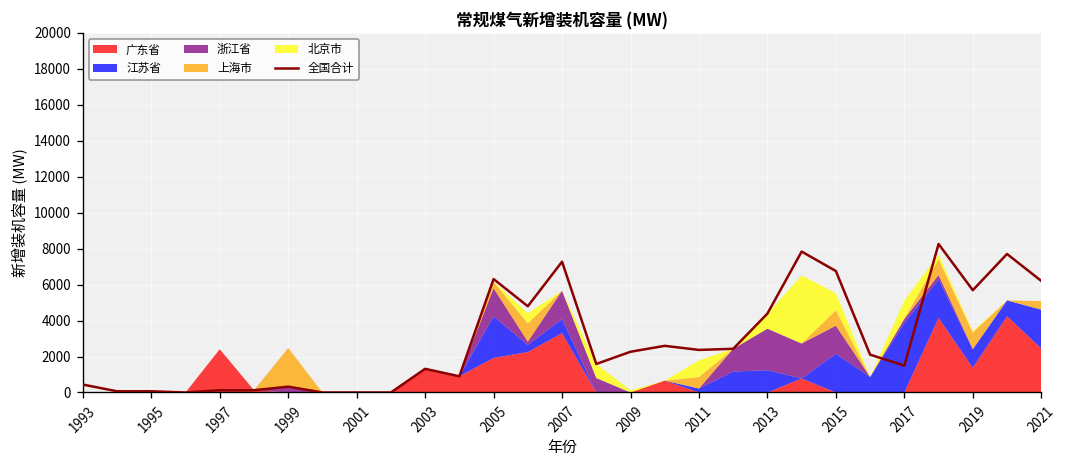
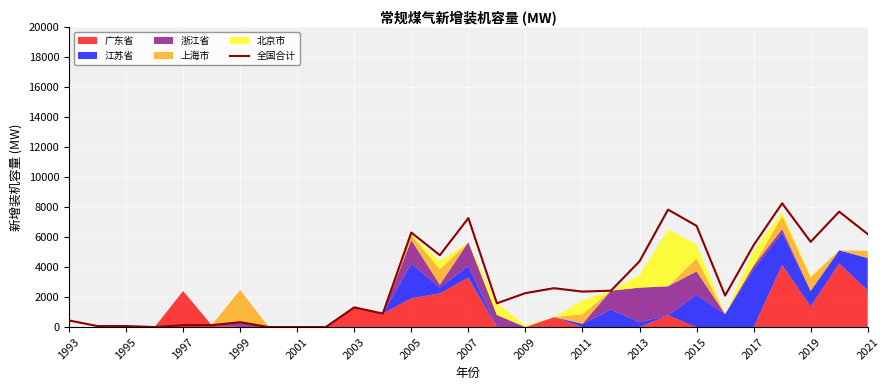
  {
    "全国合计": {
      "1993": 400,
      "1997": 100,
      "2007": 7300,
      "2009": 2300,
      "2011": 2400,
      "2015": 6800,
-     "2017": 1500,
+     "2017": 5500,
      "2019": 5700,
      "2021": 6200
    },
    "广东省": {
      "2005": 1900,
      "2007": 3300,
      "2011": 0,
      "2013": 0,
      "2015": 0,
      "2017": 0,
      "2019": 1400,
      "2021": 2400
    },
    "江苏省": {
      "2005": 2300,
      "2007": 800,
-     "2013": 1200,
+     "2013": 300,
      "2015": 2200,
      "2017": 3900
    },
    "浙江省": {
      "2005": 1600,
      "2015": 1600
    },
    "上海市": {
      "2011": 600,
      "2015": 900
    },
    "北京市": {
      "2011": 900,
      "2015": 1000,
      "2017": 1000
    }
  }
